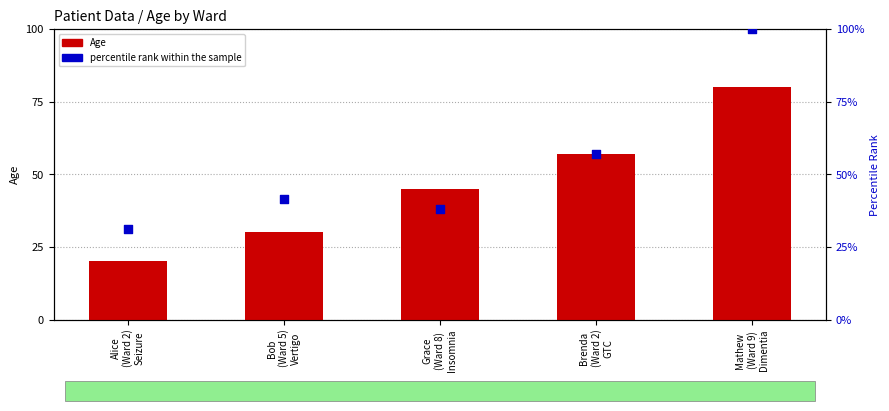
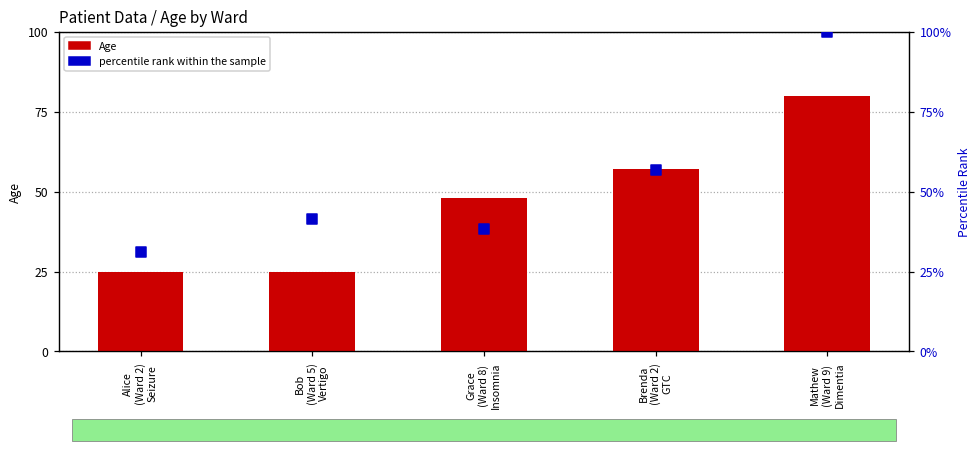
  {
    "Age": {
-     "Alice (Ward 2) Seizure": 20,
-     "Bob (Ward 5) Vertigo": 30,
-     "Grace (Ward 8) Insomnia": 45,
+     "Alice (Ward 2) Seizure": 25,
+     "Bob (Ward 5) Vertigo": 25,
+     "Grace (Ward 8) Insomnia": 48,
      "Brenda (Ward 2) GTC": 57,
      "Mathew (Ward 9) Dimentia": 80
    }
  }
